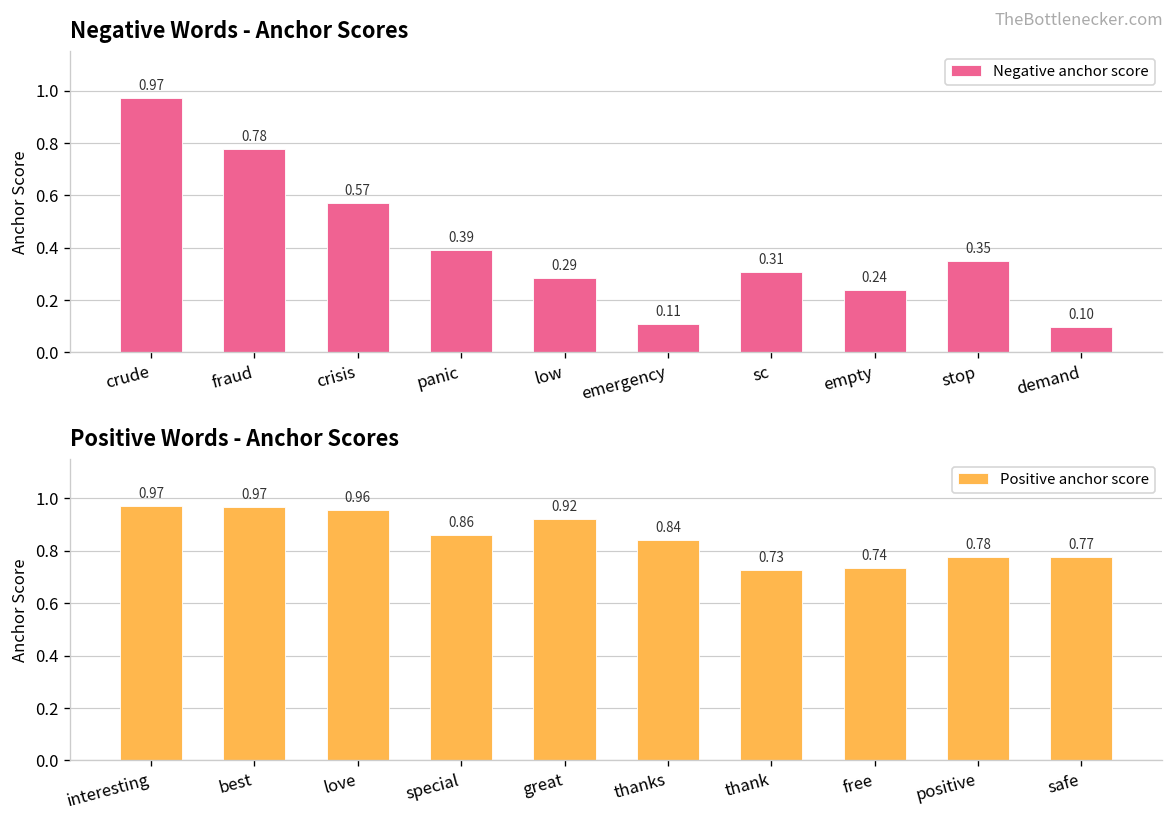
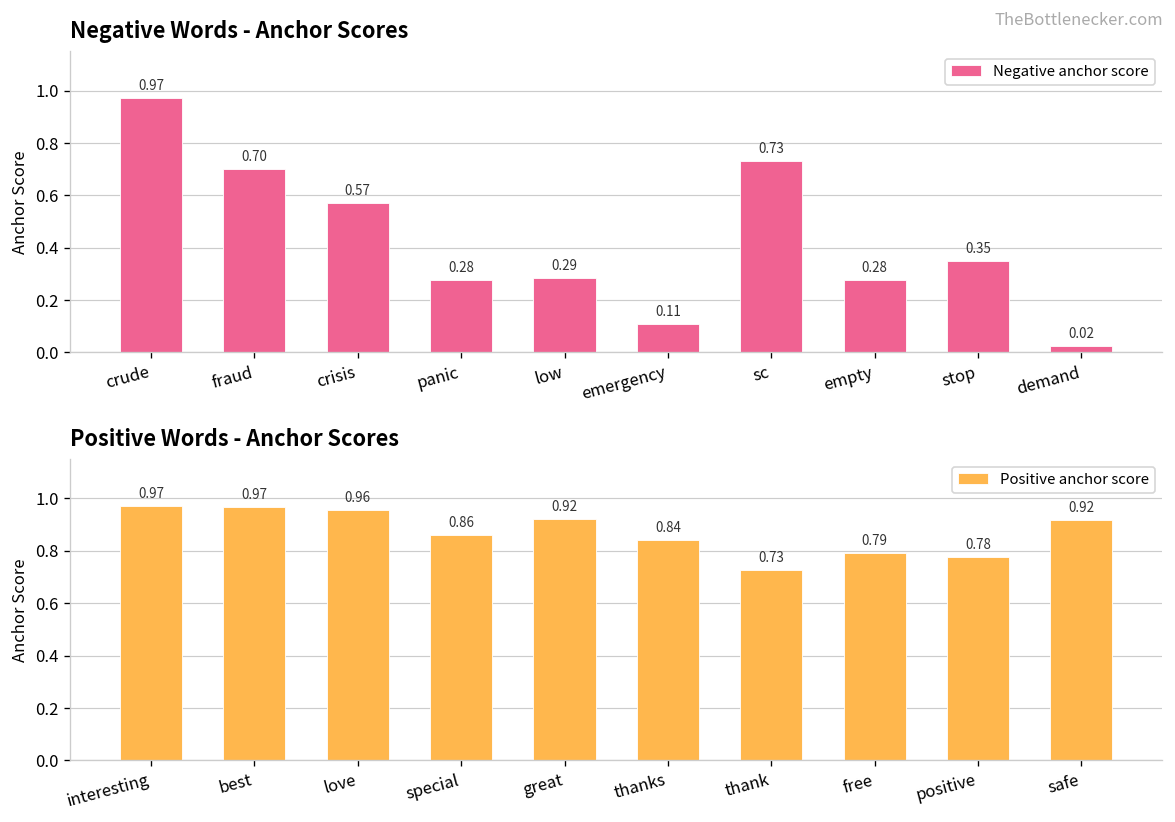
  {
    "Negative Words - Anchor Scores": {
      "crude": 0.97,
-     "fraud": 0.78,
+     "fraud": 0.70,
      "crisis": 0.57,
-     "panic": 0.39,
+     "panic": 0.28,
      "low": 0.29,
      "emergency": 0.11,
-     "sc": 0.31,
-     "empty": 0.24,
+     "sc": 0.73,
+     "empty": 0.28,
      "stop": 0.35,
-     "demand": 0.10
+     "demand": 0.02
    },
    "Positive Words - Anchor Scores": {
      "interesting": 0.97,
      "best": 0.97,
      "love": 0.96,
      "special": 0.86,
      "great": 0.92,
      "thanks": 0.84,
      "thank": 0.73,
-     "free": 0.74,
+     "free": 0.79,
      "positive": 0.78,
-     "safe": 0.77
+     "safe": 0.92
    }
  }
